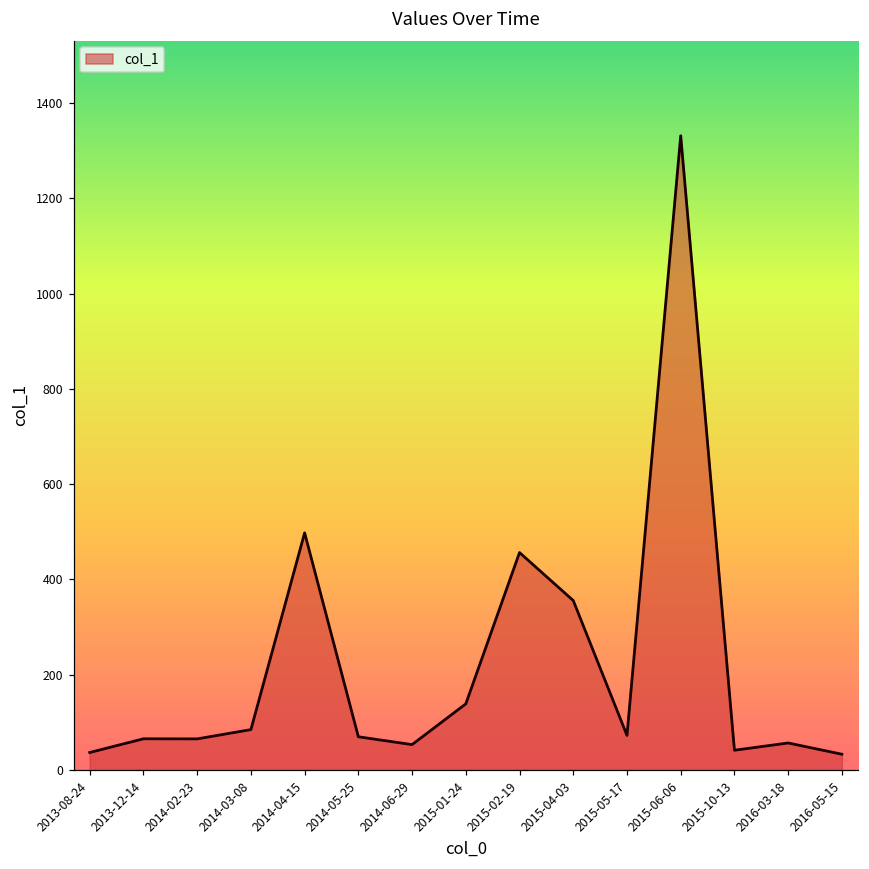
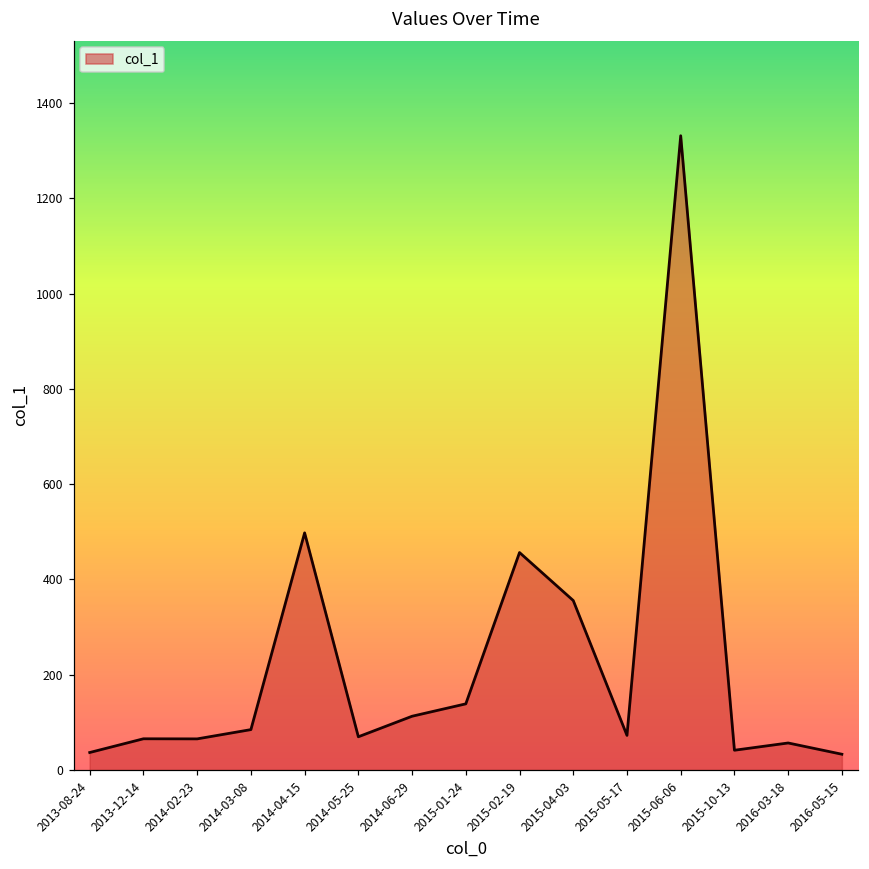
  {
    "2013-08-24": 40,
    "2013-12-14": 70,
    "2014-02-23": 70,
    "2014-03-08": 80,
    "2014-04-15": 500,
    "2014-05-25": 70,
-   "2014-06-29": 50,
+   "2014-06-29": 110,
    "2015-01-24": 140,
    "2015-02-19": 460,
    "2015-04-03": 360,
    "2015-05-17": 70,
    "2015-06-06": 1330,
    "2015-10-13": 40,
    "2016-03-18": 60,
    "2016-05-15": 30
  }
